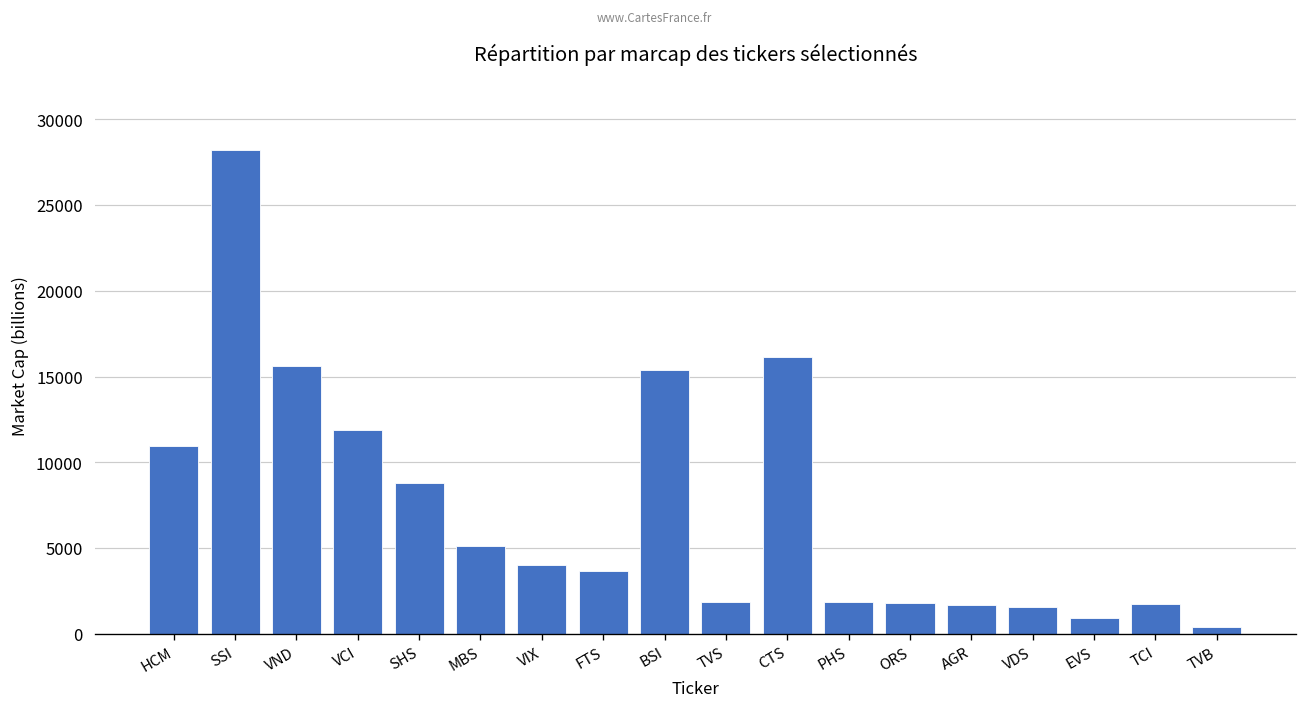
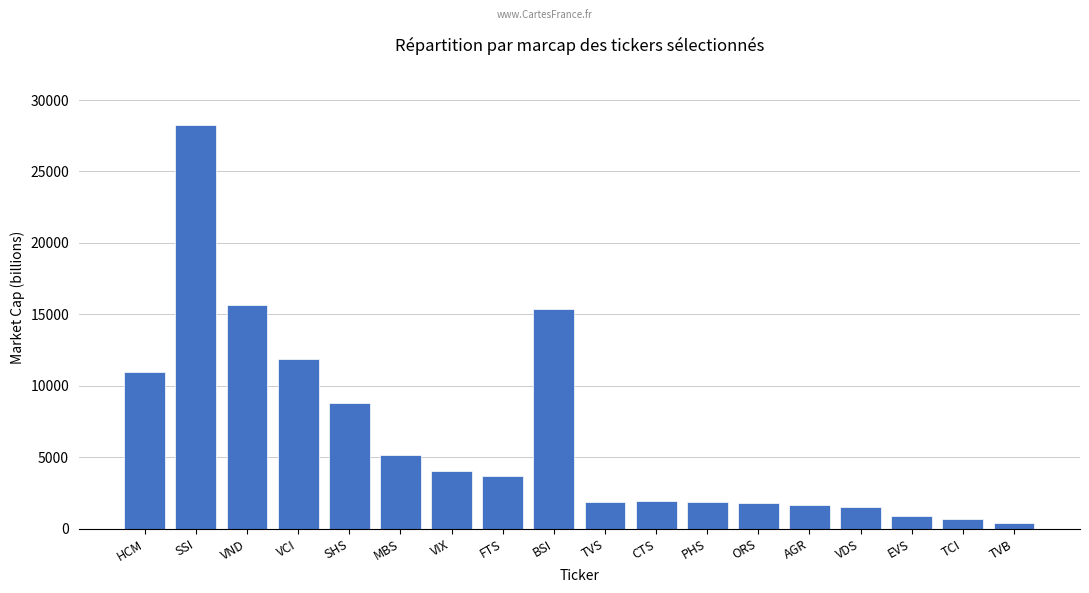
  {
    "HCM": 11000,
    "SSI": 28200,
    "VND": 15600,
    "VCI": 11900,
    "SHS": 8800,
    "MBS": 5100,
    "VIX": 4000,
    "FTS": 3700,
    "BSI": 15400,
    "TVS": 1900,
-   "CTS": 16200,
+   "CTS": 2000,
    "PHS": 1900,
    "ORS": 1800,
    "AGR": 1700,
    "VDS": 1600,
    "EVS": 900,
-   "TCI": 1700,
+   "TCI": 700,
    "TVB": 400
  }
